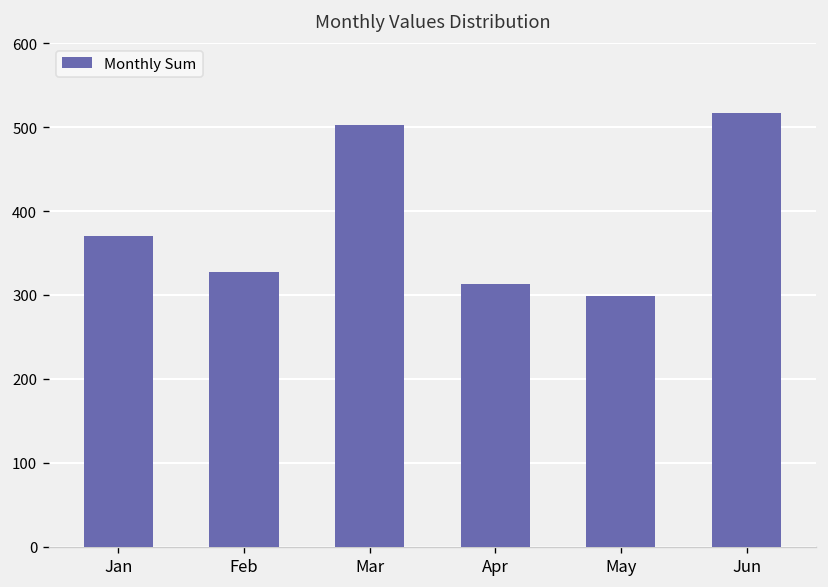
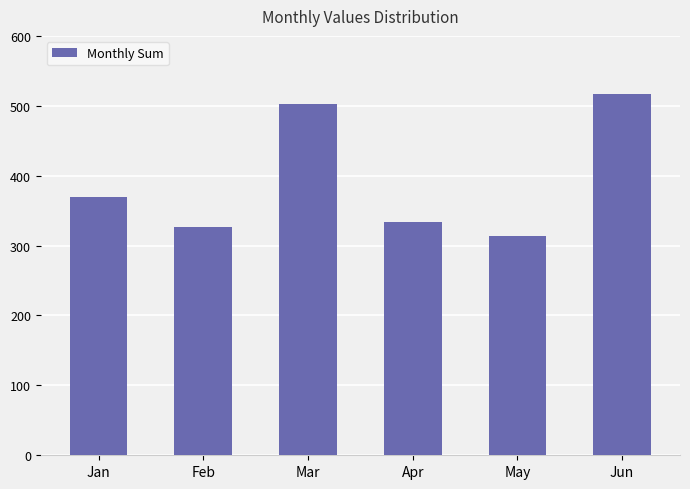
  {
    "Jan": 370,
    "Feb": 330,
    "Mar": 500,
-   "Apr": 310,
-   "May": 300,
+   "Apr": 330,
+   "May": 310,
    "Jun": 520
  }
